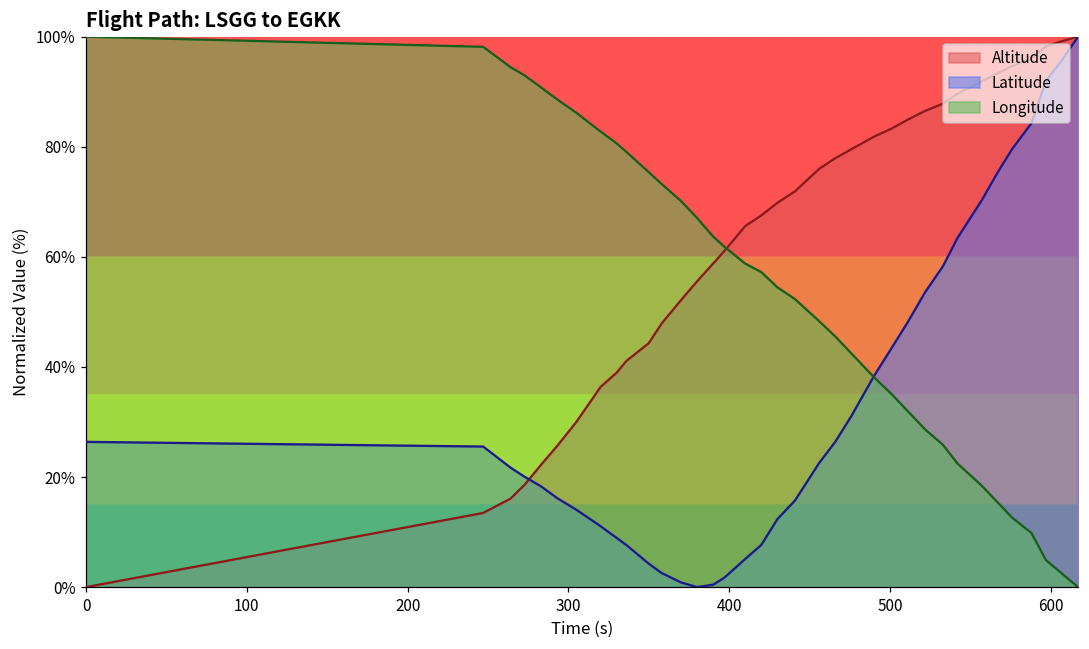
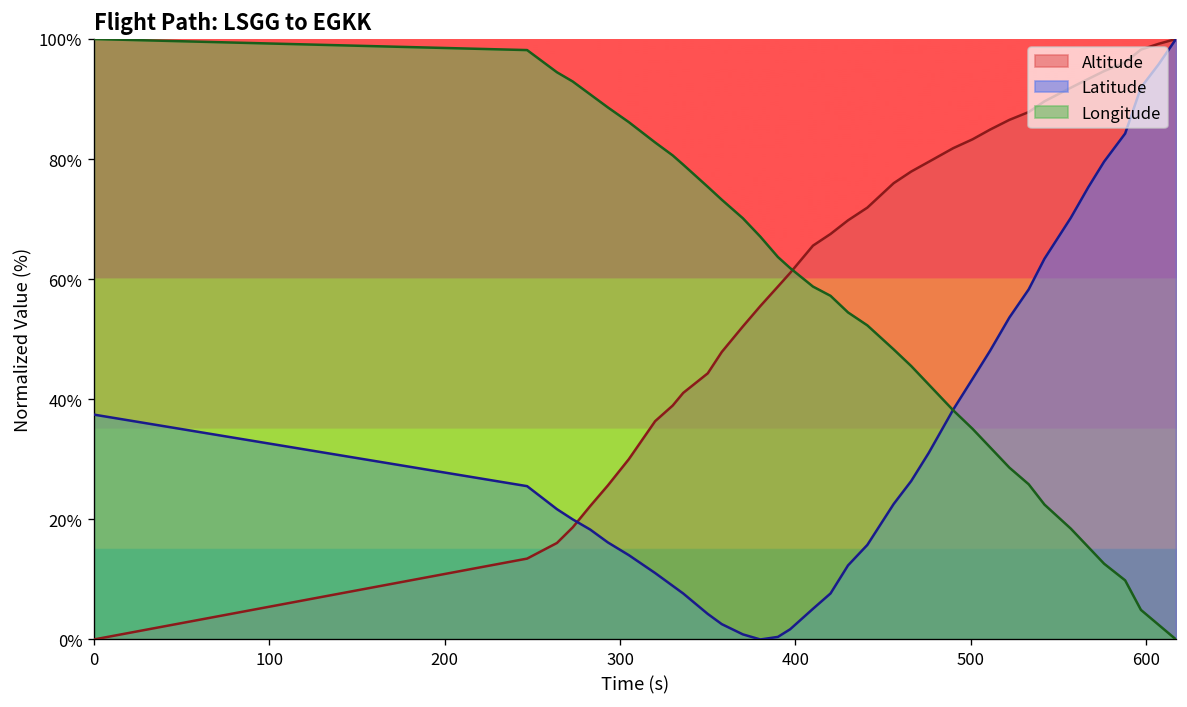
  {
    "Altitude": {
      "0": "0%"
    },
    "Latitude": {
-     "0": "26%"
+     "0": "37%"
    },
    "Longitude": {
      "0": "100%"
    }
  }
